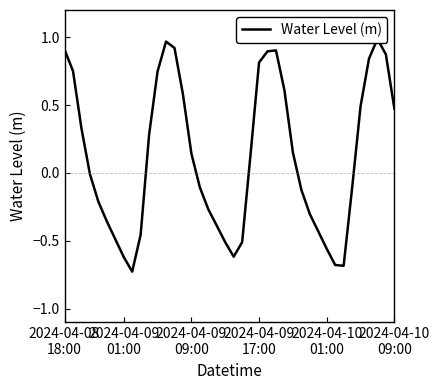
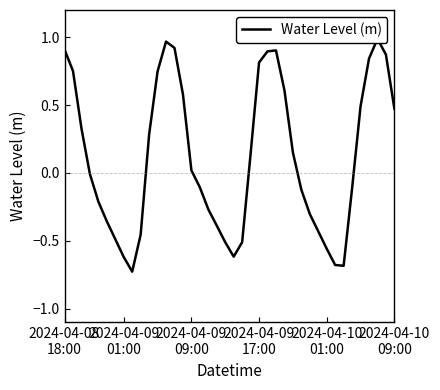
  {
-   "2024-04-09 09:00": 0.14,
+   "2024-04-09 09:00": 0.02,
    "2024-04-09 17:00": 0.81,
    "2024-04-10 01:00": -0.56,
    "2024-04-10 09:00": 0.47
  }
